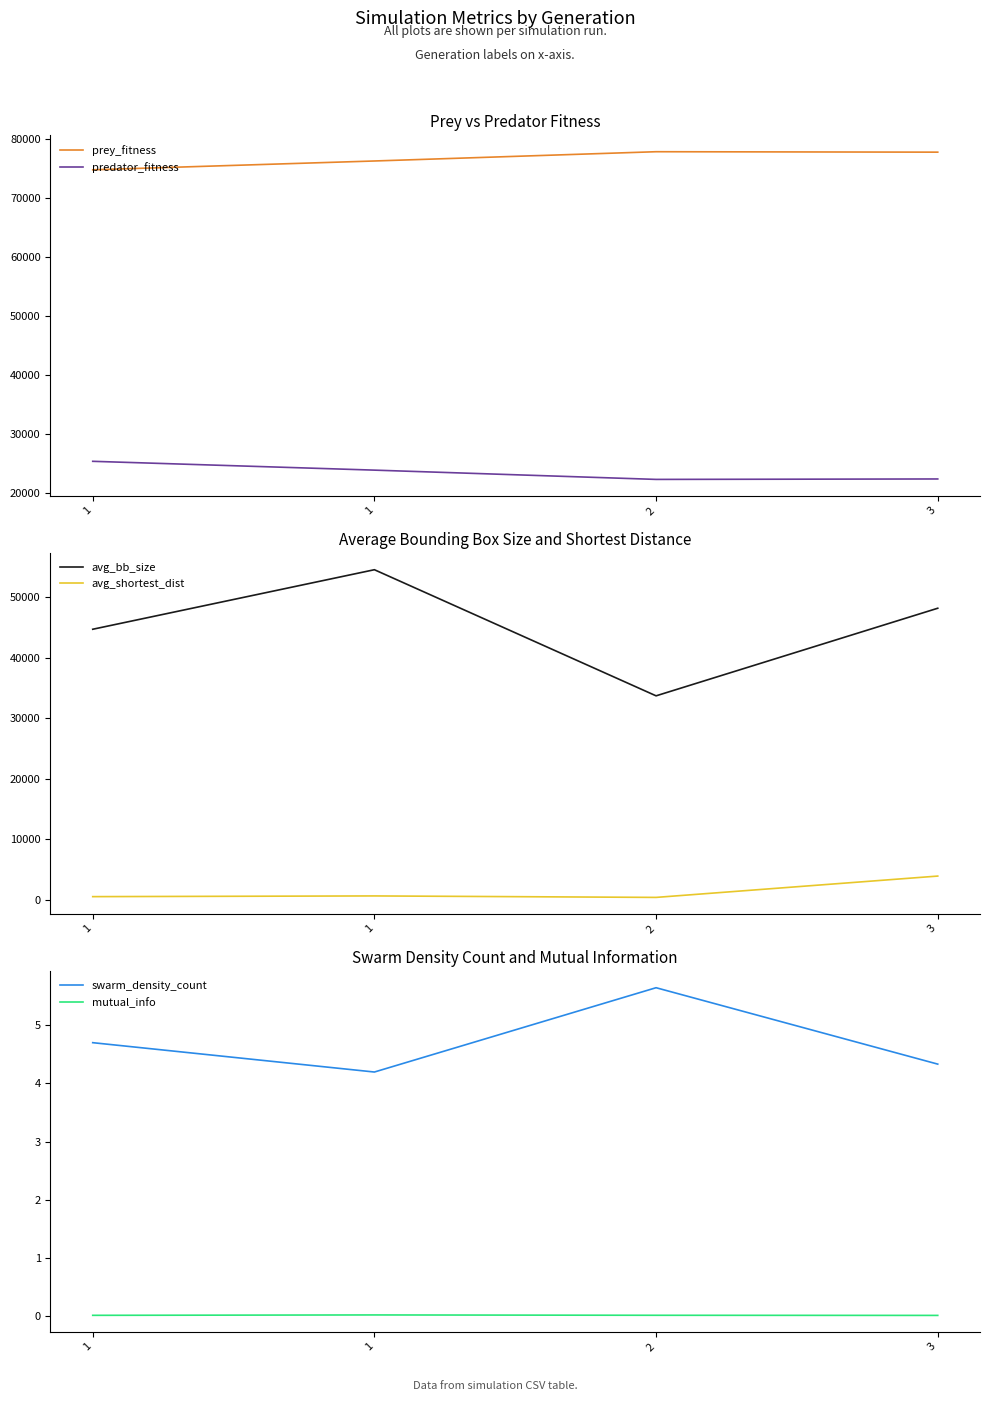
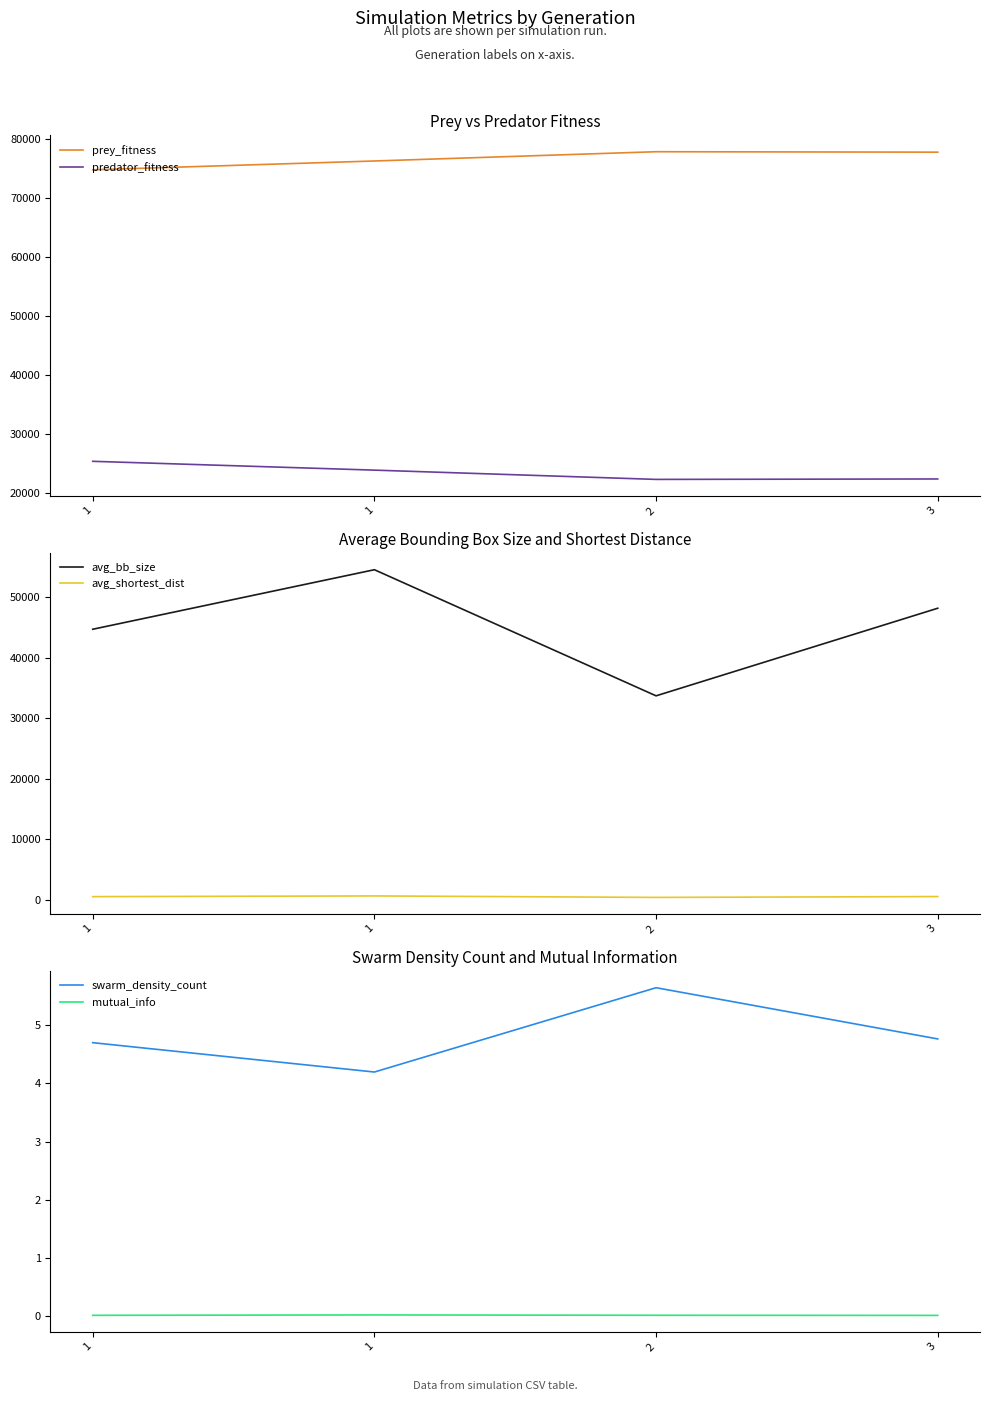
  {
    "Prey vs Predator Fitness": {
      "prey_fitness": {
        "2": 78000,
        "3": 78000
      },
      "predator_fitness": {
        "2": 22000,
        "3": 22000
      }
    },
    "Average Bounding Box Size and Shortest Distance": {
      "avg_bb_size": {
        "2": 34000,
        "3": 48000
      },
      "avg_shortest_dist": {
        "2": 0,
-       "3": 4000
+       "3": 1000
      }
    },
    "Swarm Density Count and Mutual Information": {
      "swarm_density_count": {
        "2": 5.6,
-       "3": 4.3
+       "3": 4.8
      },
      "mutual_info": {
        "2": 0.0,
        "3": 0.0
      }
    }
  }
